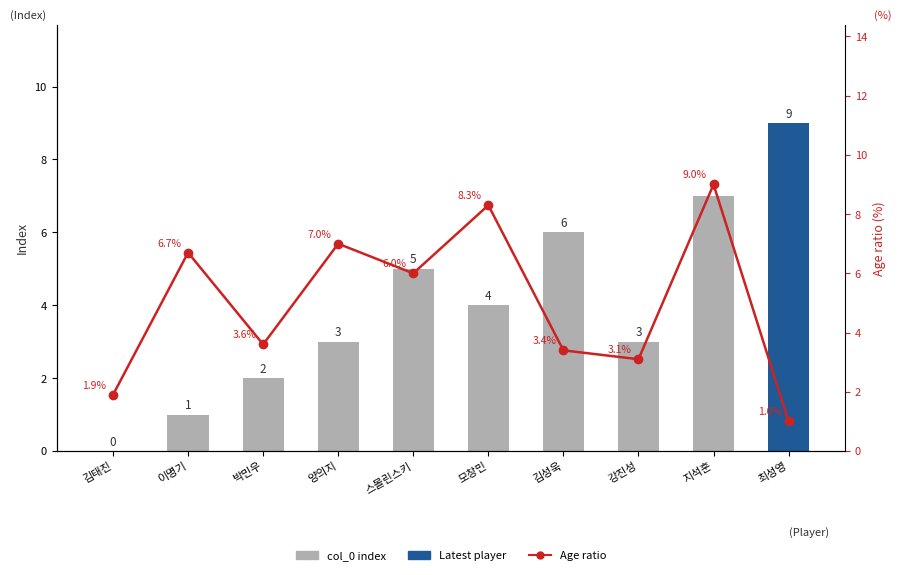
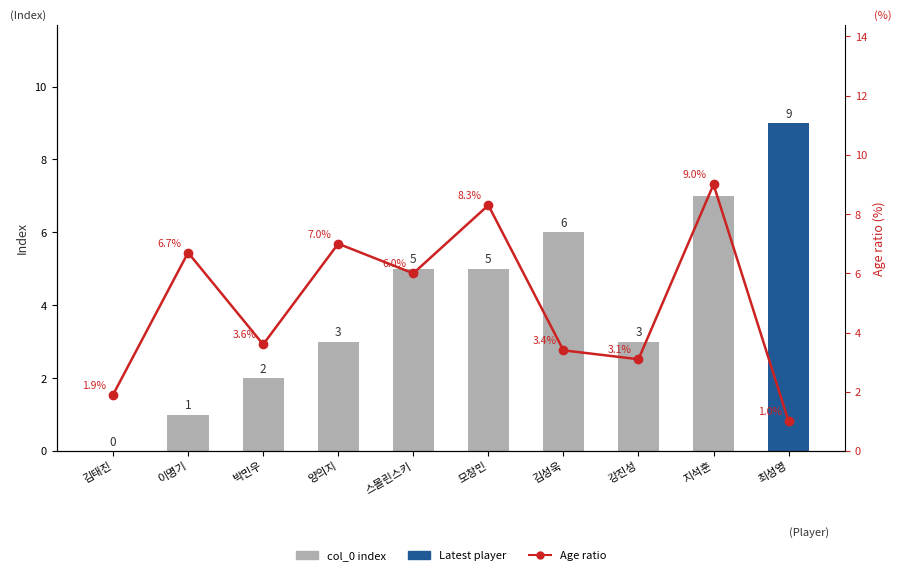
  {
    "col_0 index": {
      "김태진": "0",
      "이명기": "1",
      "박민우": "2",
      "양의지": "3",
      "스몰린스키": "5",
-     "모창민": "4",
+     "모창민": "5",
      "김성욱": "6",
      "강진성": "3",
      "최성영": "9"
    },
    "Age ratio": {
      "김태진": "1.9%",
      "이명기": "6.7%",
      "박민우": "3.6%",
      "양의지": "7.0%",
      "스몰린스키": "6.0%",
      "모창민": "8.3%",
      "김성욱": "3.4%",
      "강진성": "3.1%",
      "지석훈": "9.0%",
      "최성영": "1.0%"
    }
  }
